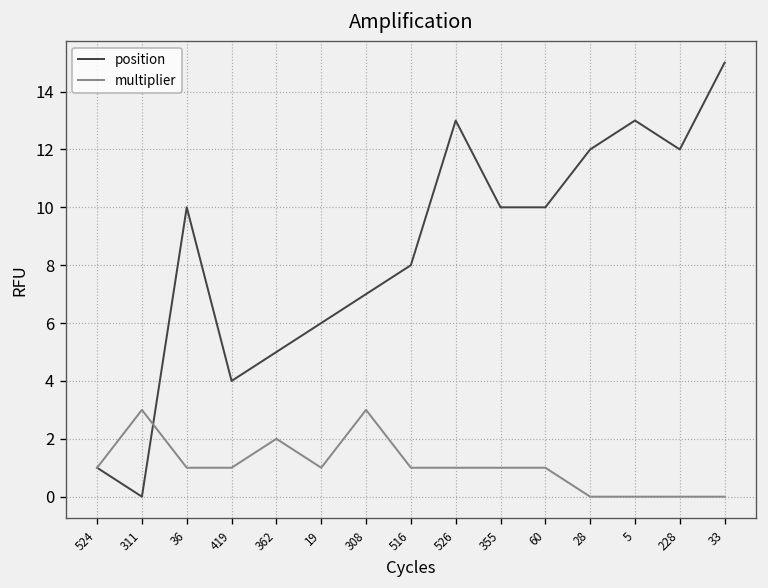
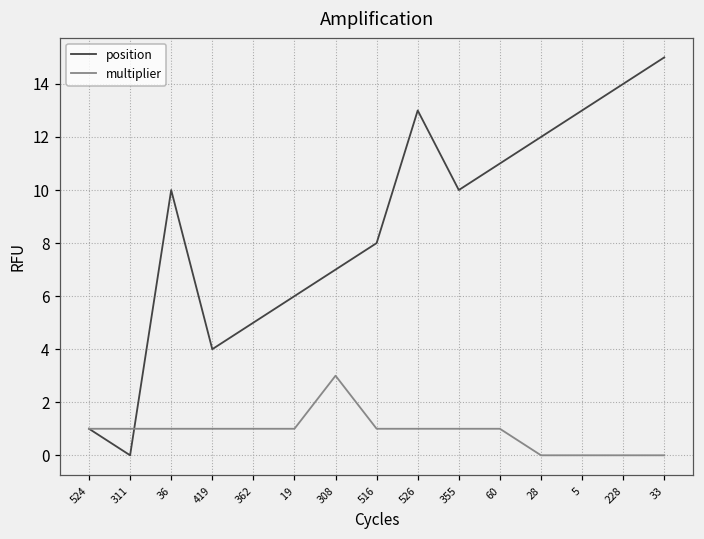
  {
    "position": {
      "311": 0,
      "36": 10,
      "419": 4,
      "362": 5,
      "19": 6,
      "308": 7,
      "516": 8,
      "526": 13,
      "355": 10,
-     "60": 10,
+     "60": 11,
      "28": 12,
      "5": 13,
-     "228": 12,
+     "228": 14,
      "33": 15
    },
    "multiplier": {
-     "311": 3,
+     "311": 1,
      "36": 1,
      "419": 1,
-     "362": 2,
+     "362": 1,
      "19": 1,
      "308": 3,
      "516": 1,
      "526": 1,
      "355": 1,
      "60": 1,
      "28": 0,
      "5": 0,
      "228": 0,
      "33": 0
    }
  }
